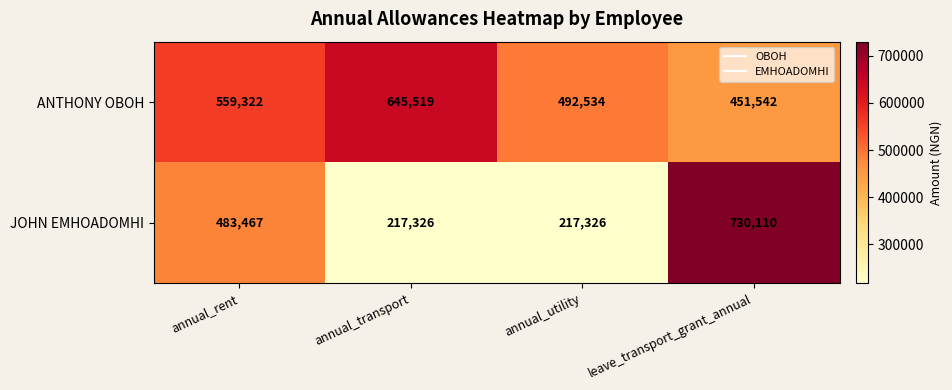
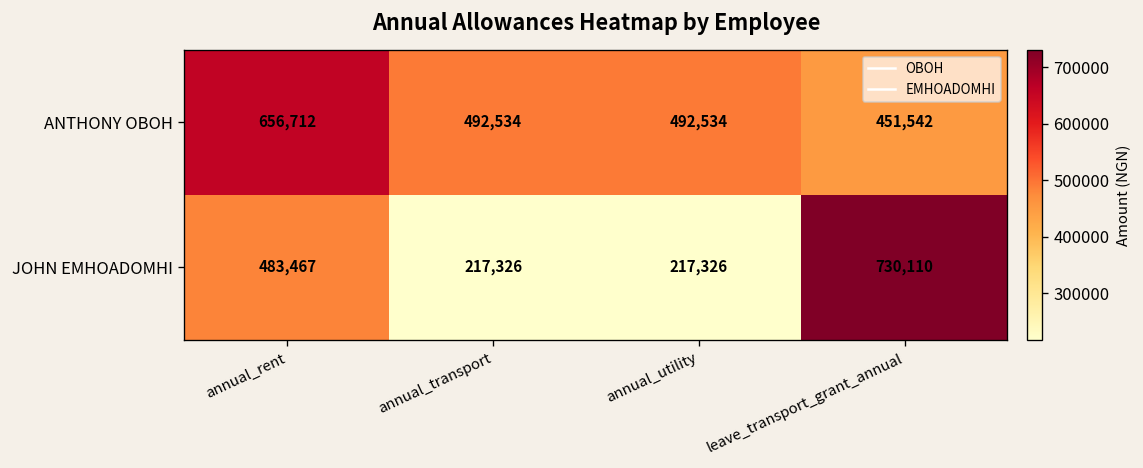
  {
    "ANTHONY OBOH": {
-     "annual_rent": "559,322",
-     "annual_transport": "645,519",
+     "annual_rent": "656,712",
+     "annual_transport": "492,534",
      "annual_utility": "492,534",
      "leave_transport_grant_annual": "451,542"
    },
    "JOHN EMHOADOMHI": {
      "annual_rent": "483,467",
      "annual_transport": "217,326",
      "annual_utility": "217,326",
      "leave_transport_grant_annual": "730,110"
    }
  }
